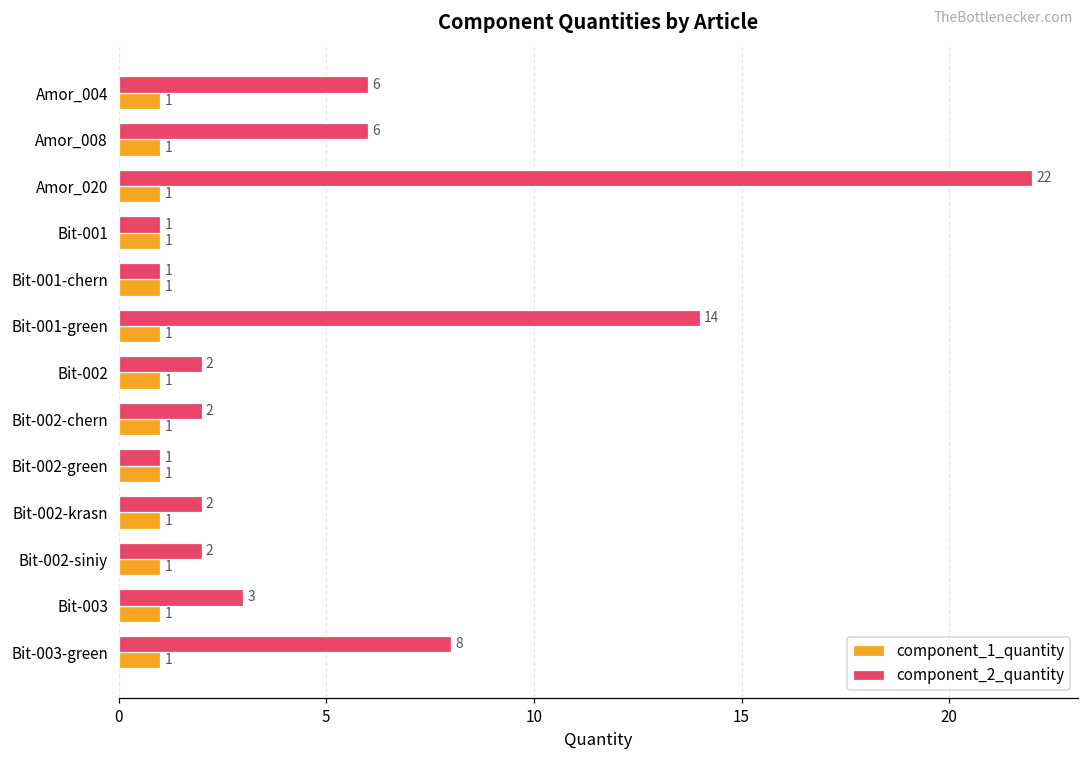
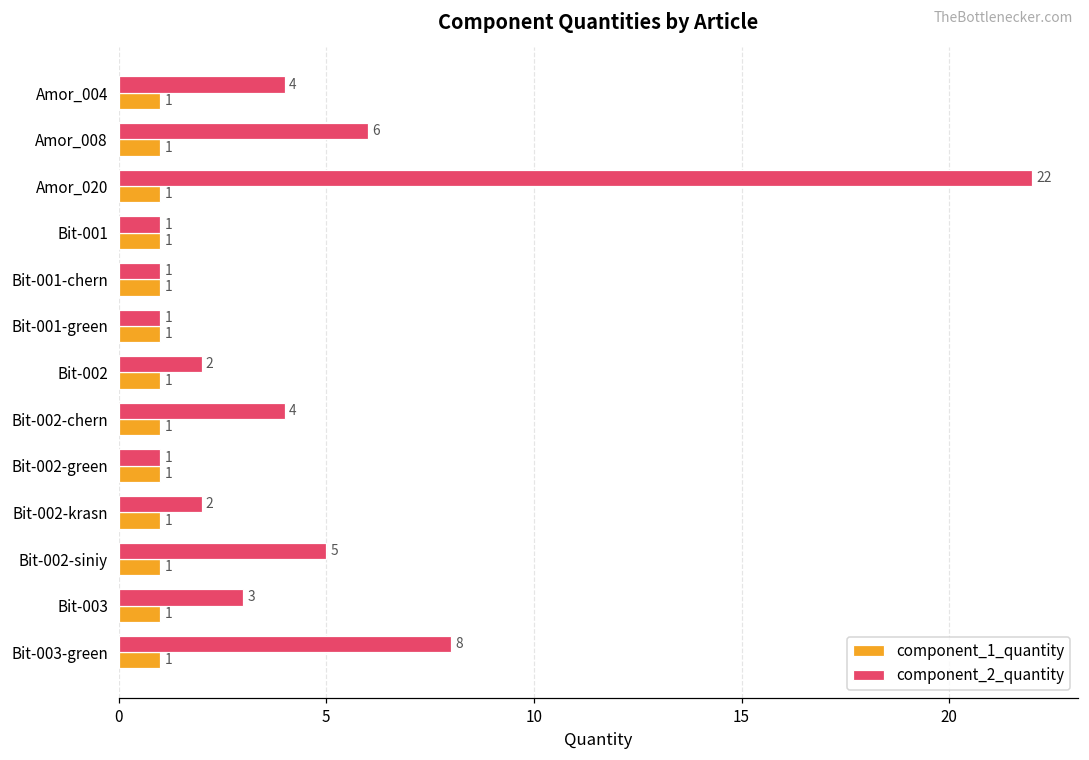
  {
    "component_1_quantity": {
      "Amor_004": 1,
      "Amor_008": 1,
      "Amor_020": 1,
      "Bit-001": 1,
      "Bit-001-chern": 1,
      "Bit-001-green": 1,
      "Bit-002": 1,
      "Bit-002-chern": 1,
      "Bit-002-green": 1,
      "Bit-002-krasn": 1,
      "Bit-002-siniy": 1,
      "Bit-003": 1,
      "Bit-003-green": 1
    },
    "component_2_quantity": {
-     "Amor_004": 6,
+     "Amor_004": 4,
      "Amor_008": 6,
      "Amor_020": 22,
      "Bit-001": 1,
      "Bit-001-chern": 1,
-     "Bit-001-green": 14,
+     "Bit-001-green": 1,
      "Bit-002": 2,
-     "Bit-002-chern": 2,
+     "Bit-002-chern": 4,
      "Bit-002-green": 1,
      "Bit-002-krasn": 2,
-     "Bit-002-siniy": 2,
+     "Bit-002-siniy": 5,
      "Bit-003": 3,
      "Bit-003-green": 8
    }
  }
